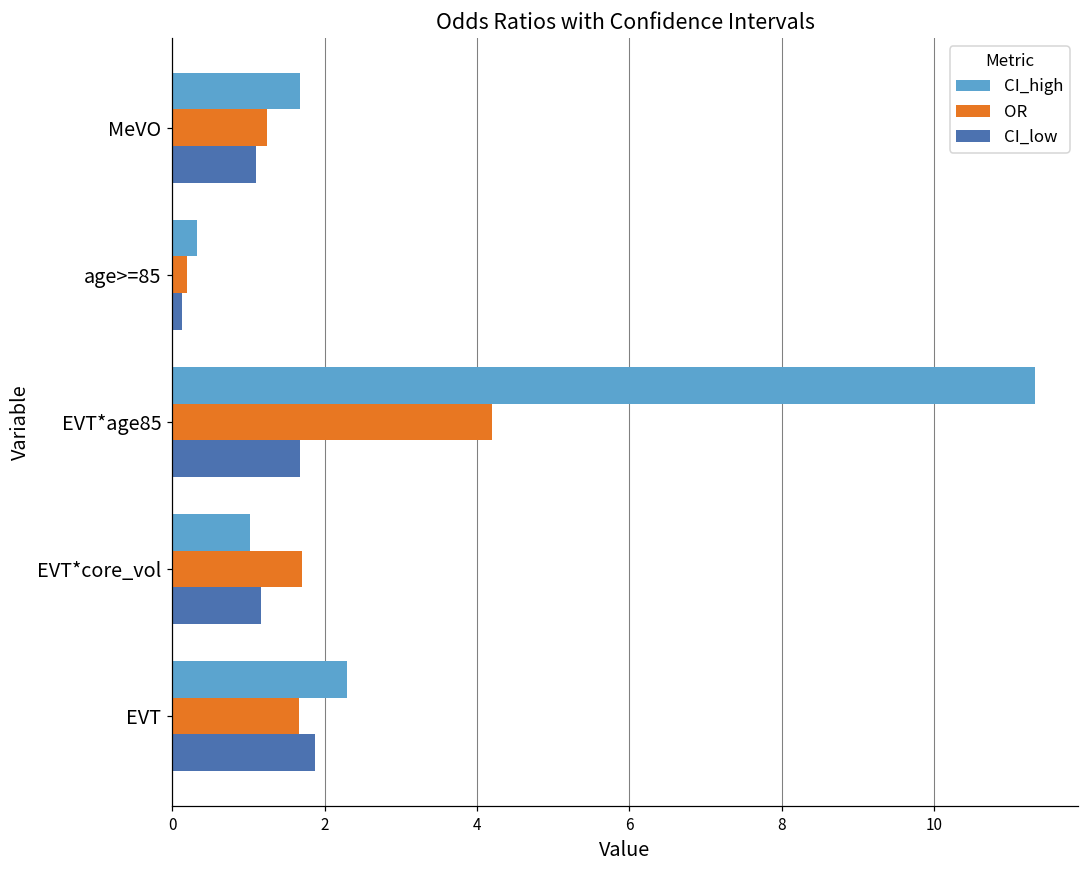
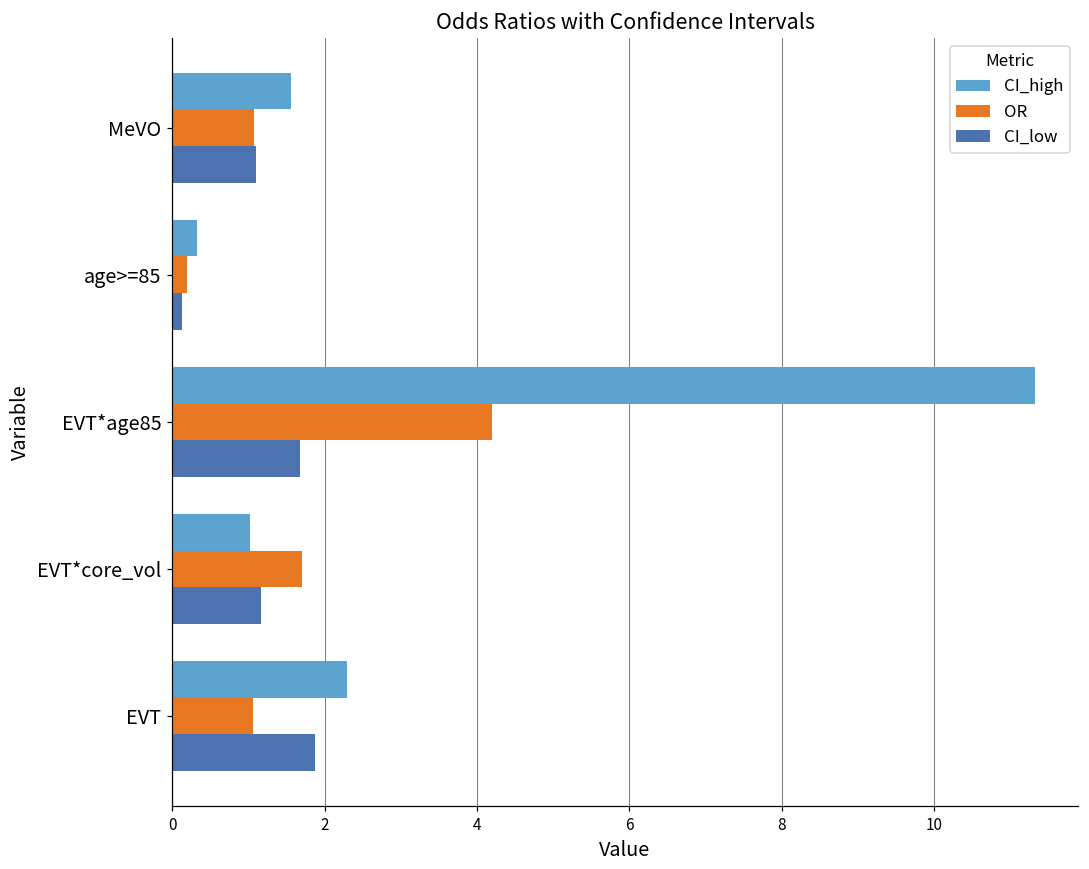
  {
    "CI_high": {
-     "MeVO": 1.7,
+     "MeVO": 1.6,
      "age>=85": 0.3,
      "EVT*age85": 11.3,
      "EVT*core_vol": 1.0,
      "EVT": 2.3
    },
    "OR": {
-     "MeVO": 1.2,
+     "MeVO": 1.1,
      "age>=85": 0.2,
      "EVT*age85": 4.2,
      "EVT*core_vol": 1.7,
-     "EVT": 1.7
+     "EVT": 1.1
    },
    "CI_low": {
      "MeVO": 1.1,
      "age>=85": 0.1,
      "EVT*age85": 1.7,
      "EVT*core_vol": 1.2,
      "EVT": 1.9
    }
  }
